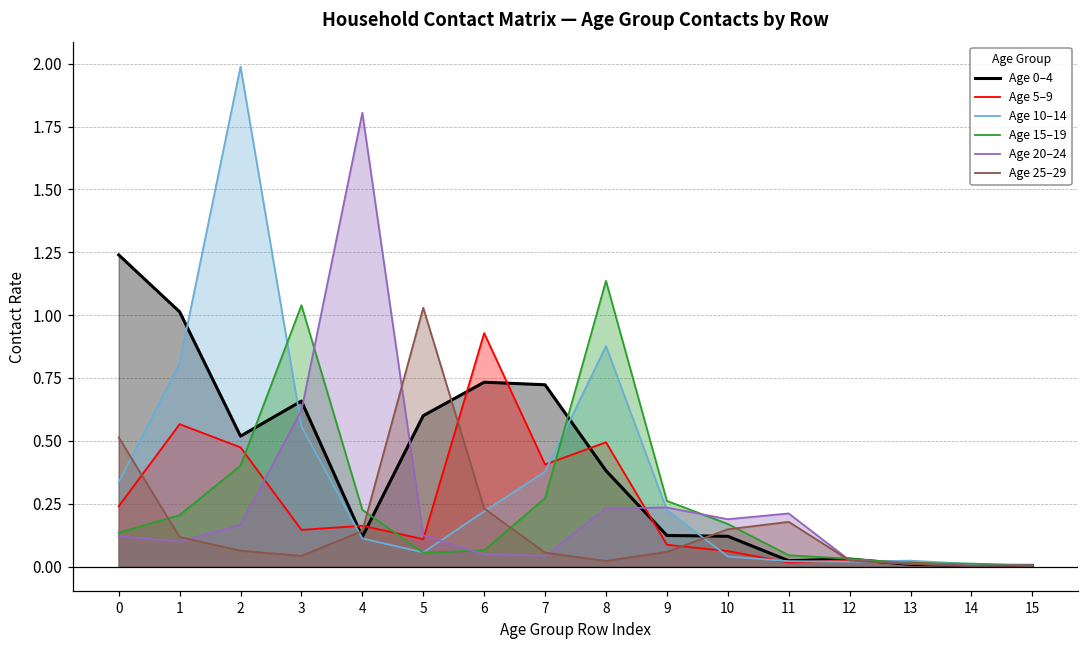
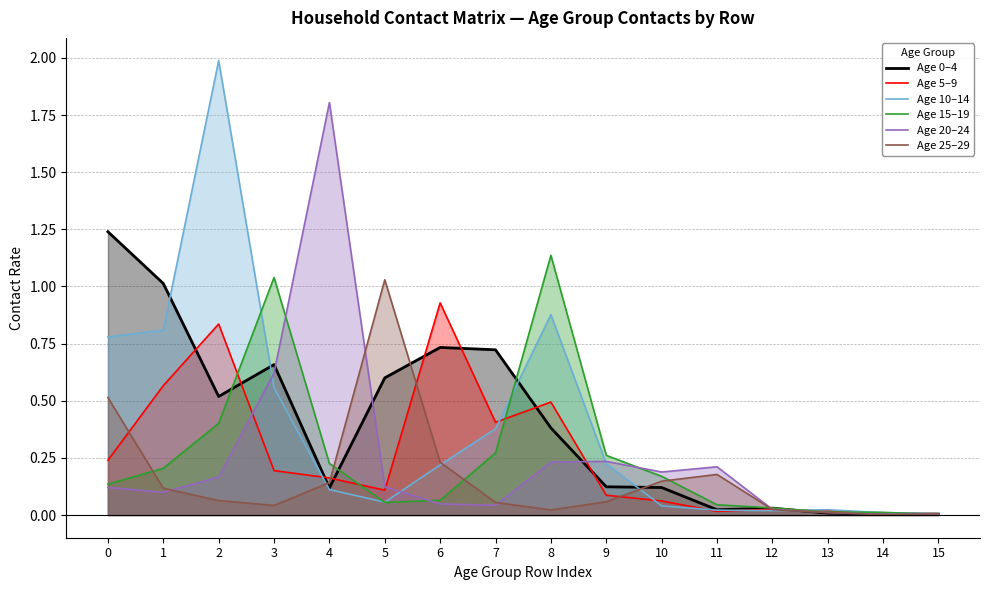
  {
    "Age 0–4": {
      "0": 1.24,
      "1": 1.01,
      "2": 0.52,
      "3": 0.66,
      "5": 0.60,
      "6": 0.73,
      "7": 0.72,
      "8": 0.38,
      "9": 0.12,
      "10": 0.12
    },
    "Age 5–9": {
      "0": 0.24,
      "1": 0.57,
-     "2": 0.47,
-     "3": 0.15,
+     "2": 0.84,
+     "3": 0.19,
      "4": 0.16,
      "5": 0.11,
      "6": 0.93,
      "7": 0.41,
      "8": 0.49,
      "9": 0.09,
      "10": 0.06
    },
    "Age 10–14": {
-     "0": 0.33,
+     "0": 0.78,
      "1": 0.81,
      "2": 1.99,
      "3": 0.56,
      "6": 0.22,
      "7": 0.38,
      "8": 0.88,
      "10": 0.04
    },
    "Age 15–19": {
      "0": 0.13,
      "1": 0.20,
      "2": 0.40,
      "3": 1.04,
      "4": 0.23,
      "6": 0.06,
      "7": 0.27,
      "8": 1.14,
      "9": 0.26,
      "10": 0.17,
      "11": 0.04
    },
    "Age 20–24": {
      "0": 0.12,
      "1": 0.10,
      "2": 0.17,
      "3": 0.62,
      "4": 1.80,
      "5": 0.12,
      "6": 0.05,
      "7": 0.04,
      "8": 0.23,
      "10": 0.19,
      "11": 0.21
    },
    "Age 25–29": {
      "0": 0.51,
      "1": 0.12,
      "2": 0.06,
      "3": 0.04,
      "4": 0.14,
      "5": 1.03,
      "6": 0.23,
      "7": 0.06,
      "8": 0.02,
      "9": 0.06,
      "10": 0.15,
      "11": 0.18
    }
  }
